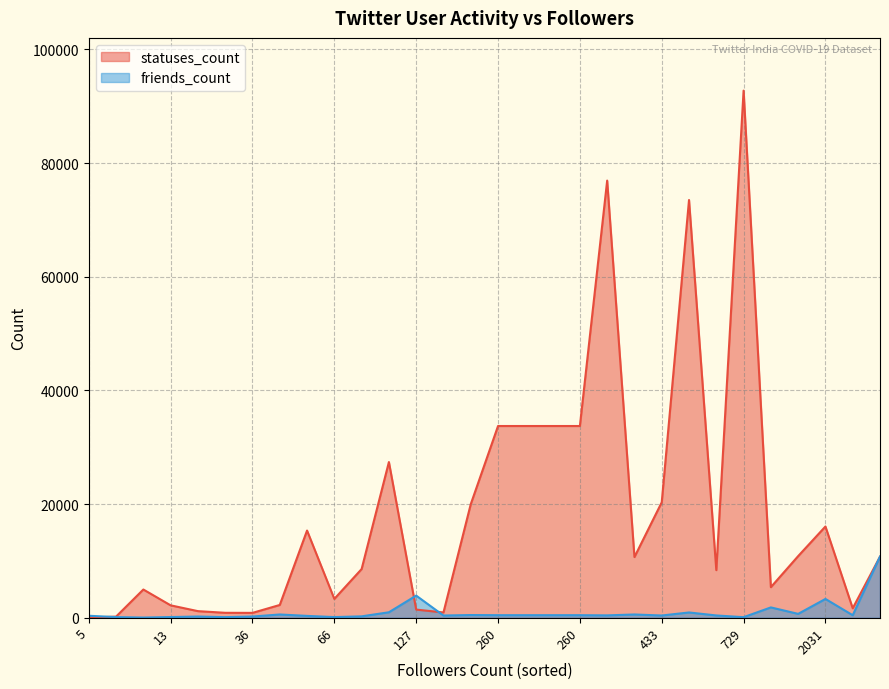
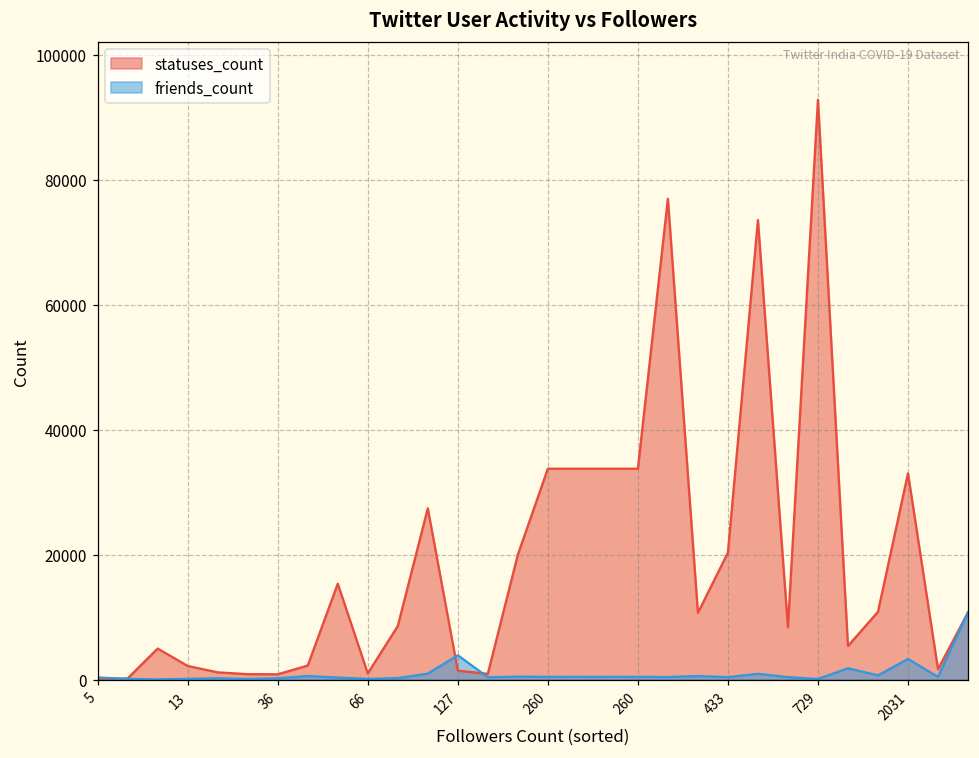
  {
    "statuses_count": {
      "36": 1000,
-     "66": 3000,
+     "66": 1000,
      "127": 1000,
      "433": 20000,
      "729": 93000,
-     "2031": 16000
+     "2031": 33000
    },
    "friends_count": {
      "36": 0,
      "66": 0,
      "127": 4000,
      "433": 0,
      "729": 0,
      "2031": 3000
    }
  }
